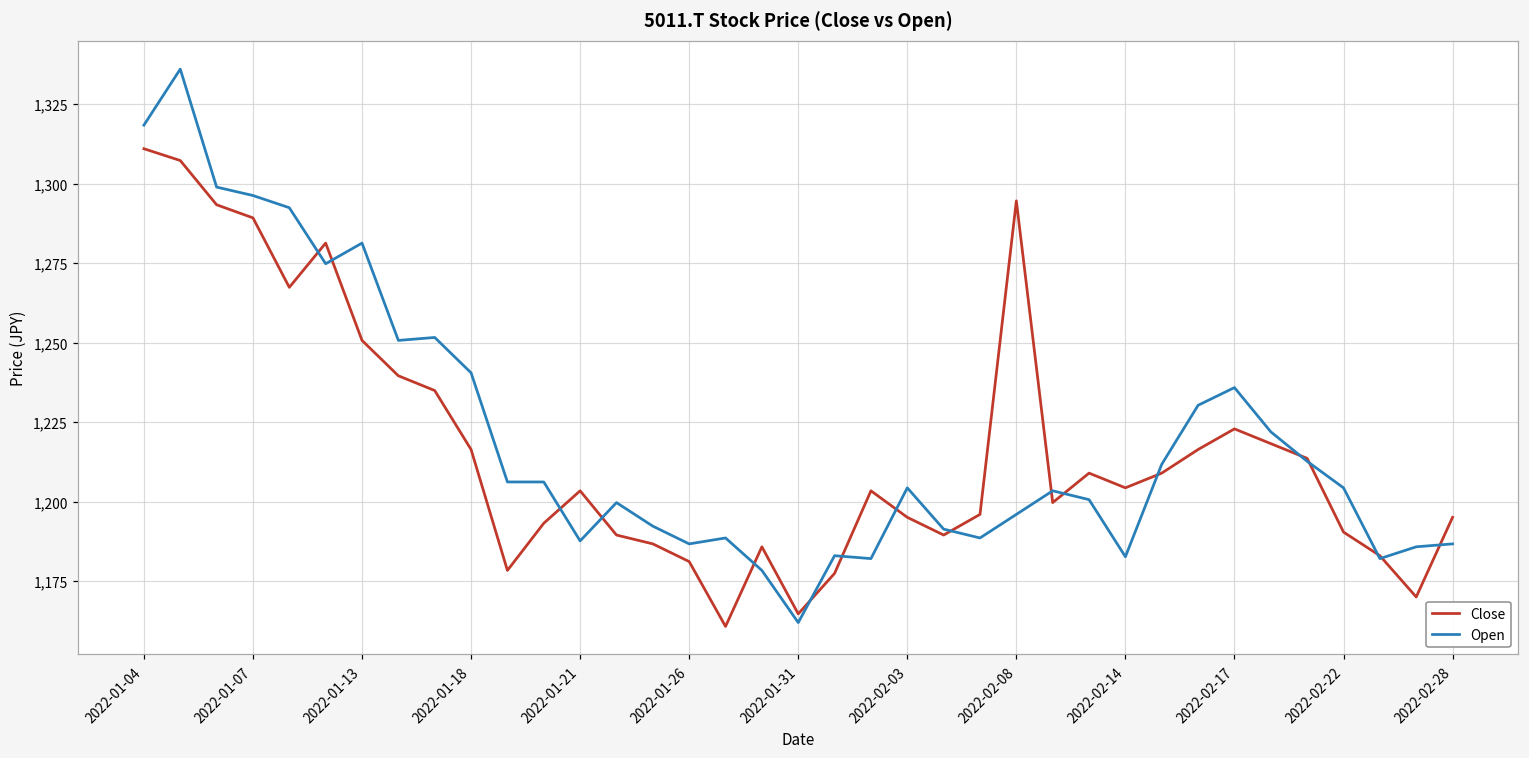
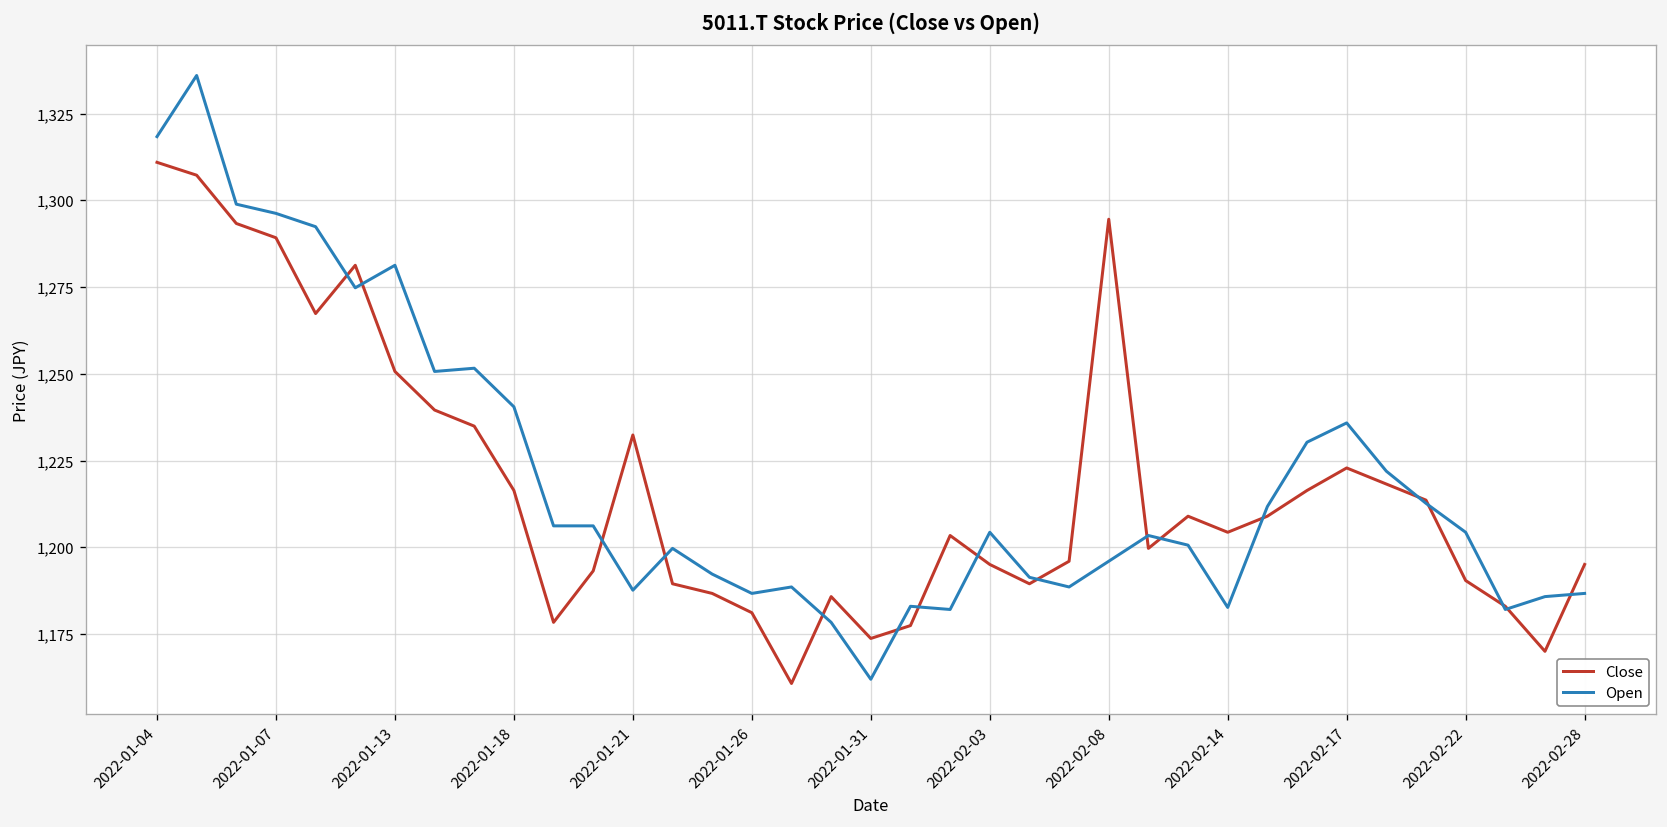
  {
    "Close": {
      "2022-01-04": "1,311",
      "2022-01-07": "1,289",
      "2022-01-13": "1,251",
      "2022-01-18": "1,216",
-     "2022-01-21": "1,203",
+     "2022-01-21": "1,232",
      "2022-01-26": "1,181",
-     "2022-01-31": "1,165",
+     "2022-01-31": "1,174",
      "2022-02-03": "1,195",
      "2022-02-08": "1,295",
      "2022-02-14": "1,204",
      "2022-02-17": "1,223",
      "2022-02-22": "1,190",
      "2022-02-28": "1,195"
    },
    "Open": {
      "2022-01-04": "1,318",
      "2022-01-07": "1,296",
      "2022-01-13": "1,281",
      "2022-01-18": "1,240",
      "2022-01-21": "1,188",
      "2022-01-26": "1,187",
      "2022-01-31": "1,162",
      "2022-02-03": "1,204",
      "2022-02-08": "1,196",
      "2022-02-14": "1,183",
      "2022-02-17": "1,236",
      "2022-02-22": "1,204",
      "2022-02-28": "1,187"
    }
  }
